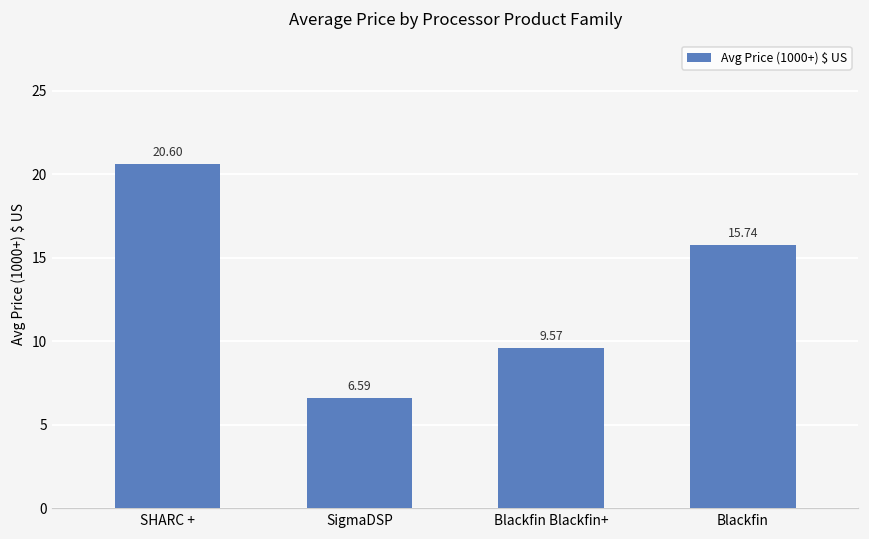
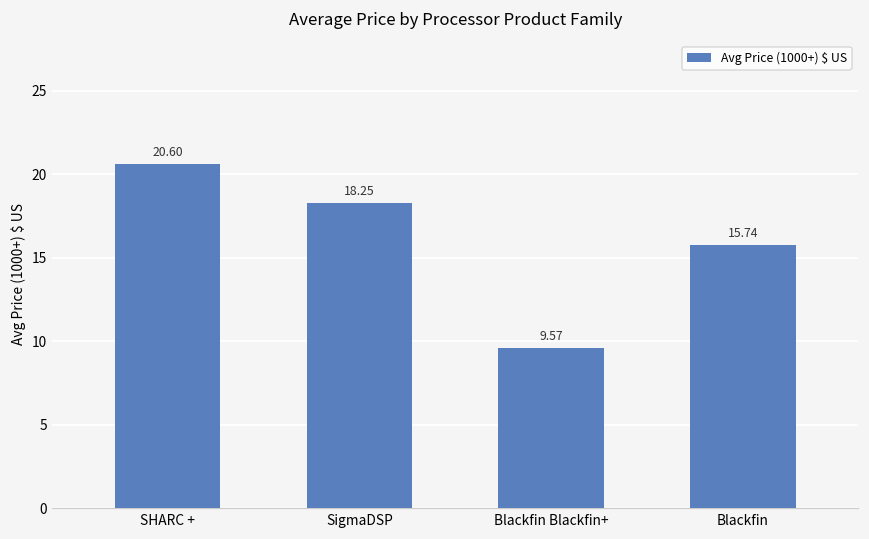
  {
    "SHARC +": 20.60,
-   "SigmaDSP": 6.59,
+   "SigmaDSP": 18.25,
    "Blackfin Blackfin+": 9.57,
    "Blackfin": 15.74
  }
